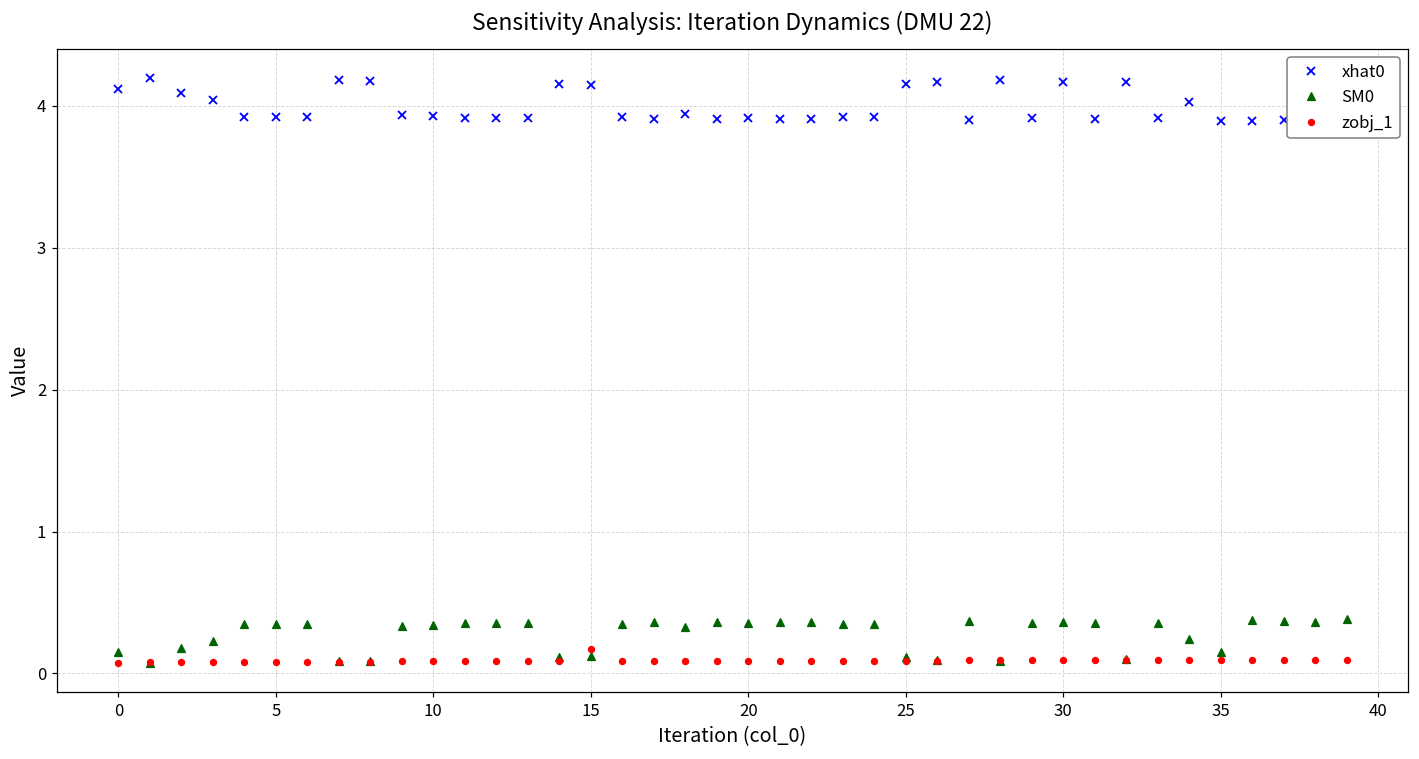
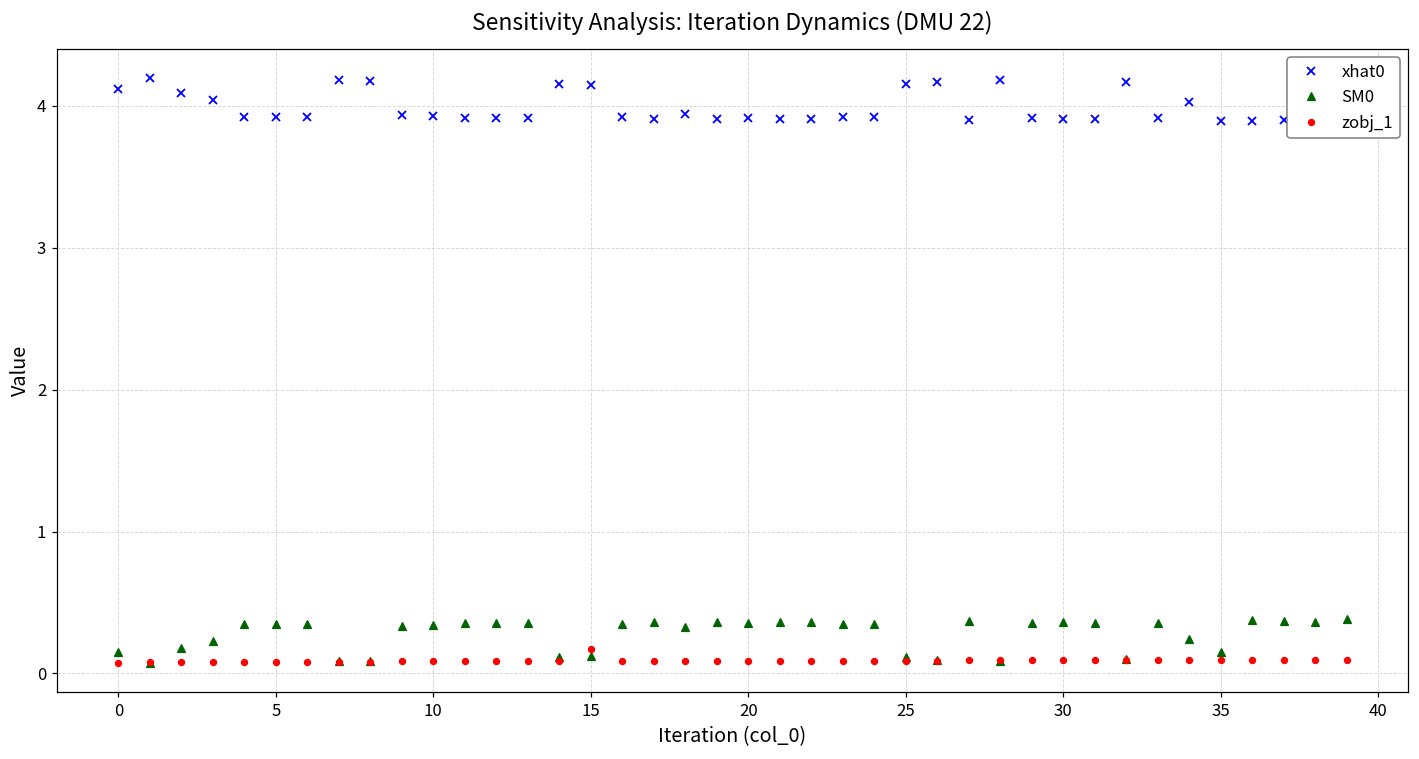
  {
    "xhat0": {
      "0": 4.12,
      "5": 3.92,
      "10": 3.93,
      "15": 4.15,
      "20": 3.91,
      "25": 4.15,
-     "30": 4.17,
+     "30": 3.91,
      "35": 3.89
    },
    "SM0": {
      "0": 0.15,
      "5": 0.35,
      "10": 0.34,
      "15": 0.12,
      "20": 0.36,
      "25": 0.12,
      "30": 0.36,
      "35": 0.15
    },
    "zobj_1": {
      "0": 0.07,
      "5": 0.08,
      "10": 0.08,
      "15": 0.17,
      "20": 0.09,
      "25": 0.09,
      "30": 0.09,
      "35": 0.09
    }
  }
